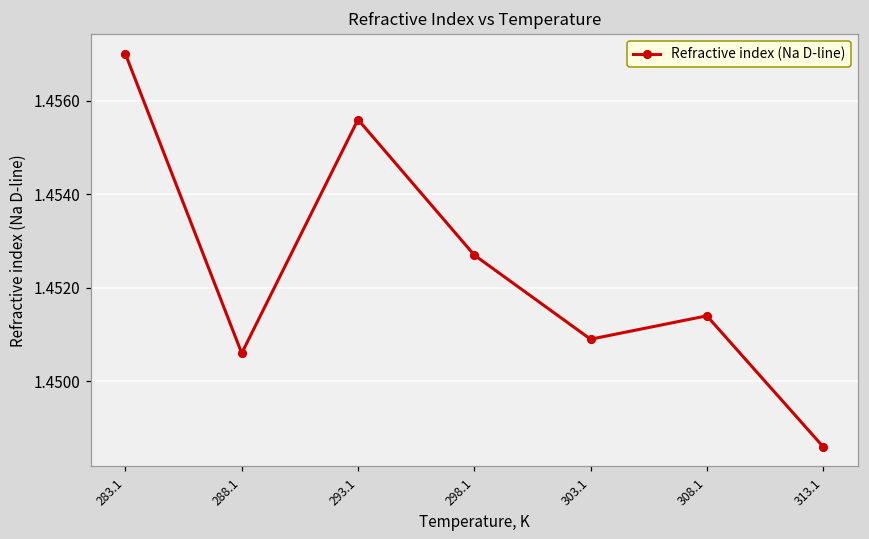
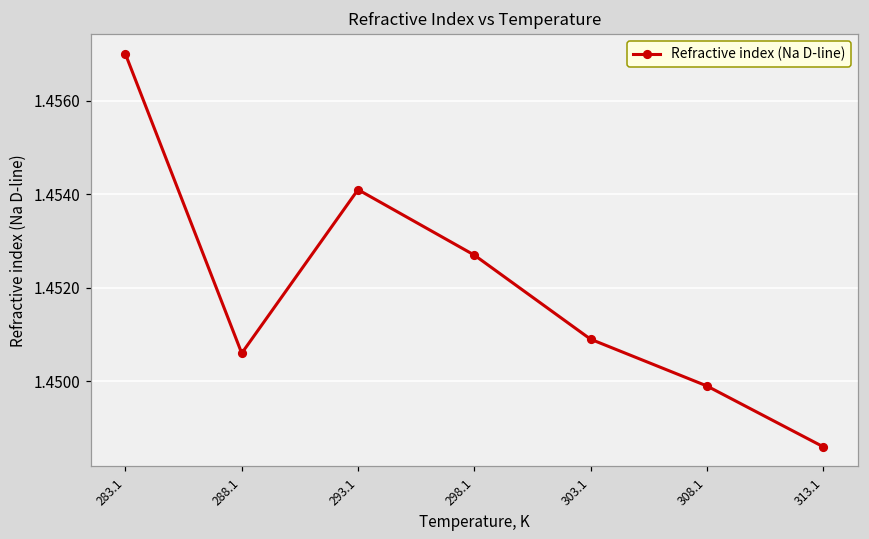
  {
    "283.1": 1.4570,
    "288.1": 1.4506,
-   "293.1": 1.4556,
+   "293.1": 1.4541,
    "298.1": 1.4527,
    "303.1": 1.4509,
-   "308.1": 1.4514,
+   "308.1": 1.4499,
    "313.1": 1.4486
  }
